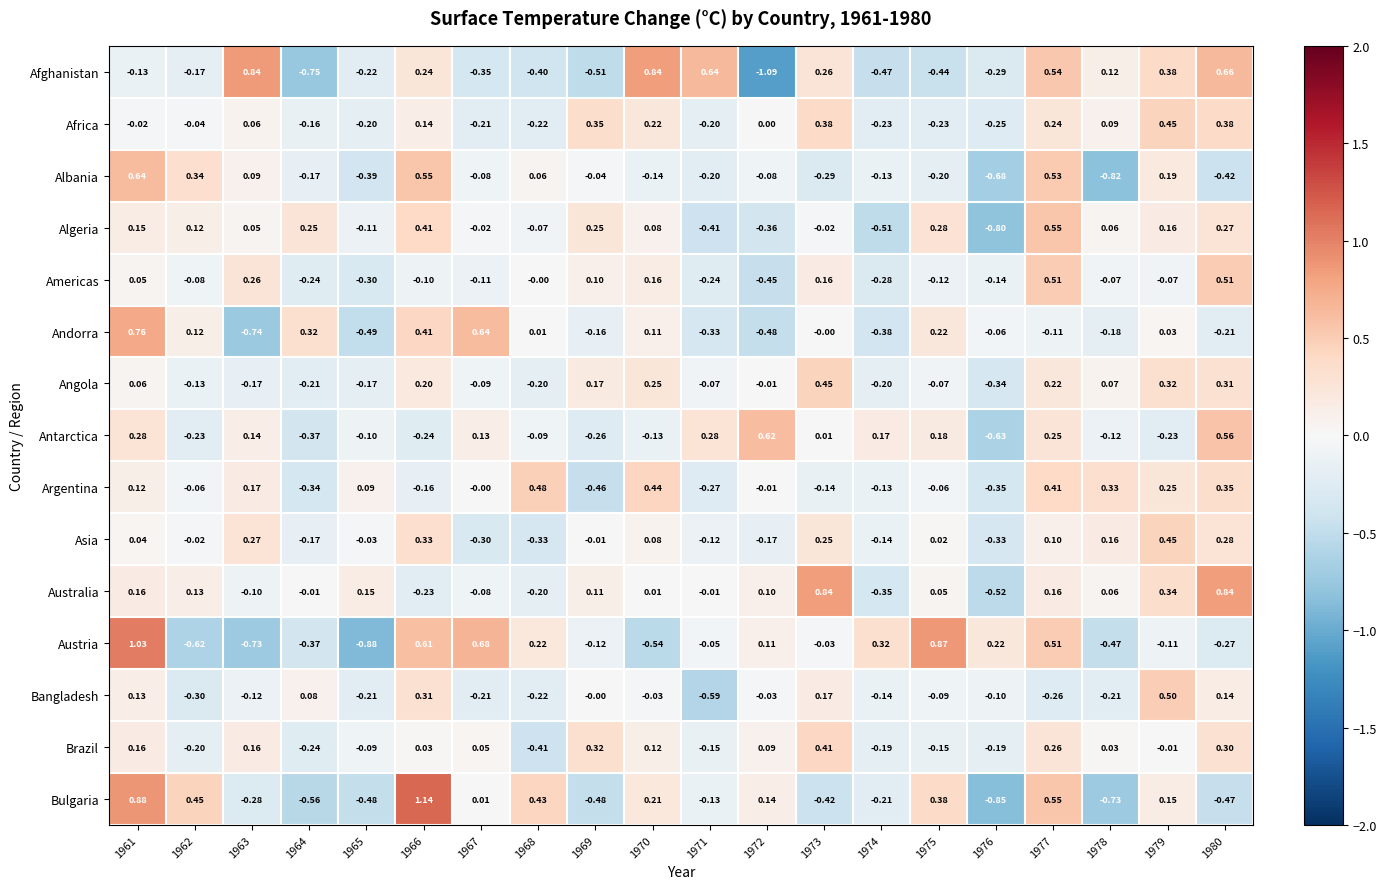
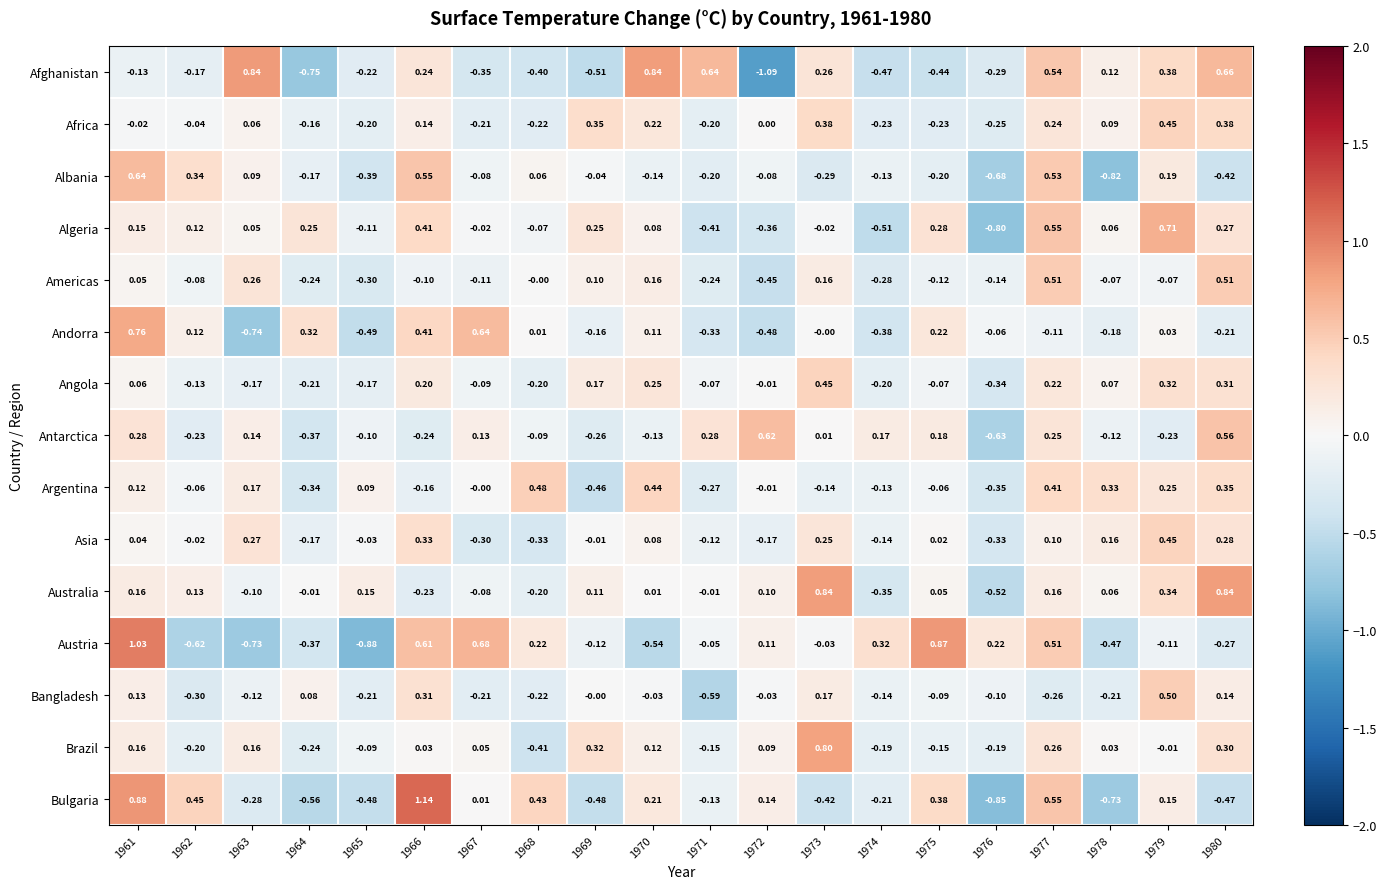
  {
    "Algeria": {
      "1961": 0.15,
      "1962": 0.12,
      "1963": 0.05,
      "1964": 0.25,
      "1965": -0.11,
      "1966": 0.41,
      "1967": -0.02,
      "1968": -0.07,
      "1969": 0.25,
      "1970": 0.08,
      "1971": -0.41,
      "1972": -0.36,
      "1973": -0.02,
      "1974": -0.51,
      "1975": 0.28,
      "1976": -0.80,
      "1977": 0.55,
      "1978": 0.06,
-     "1979": 0.16,
+     "1979": 0.71,
      "1980": 0.27
    },
    "Brazil": {
      "1961": 0.16,
      "1962": -0.20,
      "1963": 0.16,
      "1964": -0.24,
      "1965": -0.09,
      "1966": 0.03,
      "1967": 0.05,
      "1968": -0.41,
      "1969": 0.32,
      "1970": 0.12,
      "1971": -0.15,
      "1972": 0.09,
-     "1973": 0.41,
+     "1973": 0.80,
      "1974": -0.19,
      "1975": -0.15,
      "1976": -0.19,
      "1977": 0.26,
      "1978": 0.03,
      "1979": -0.01,
      "1980": 0.30
    }
  }
